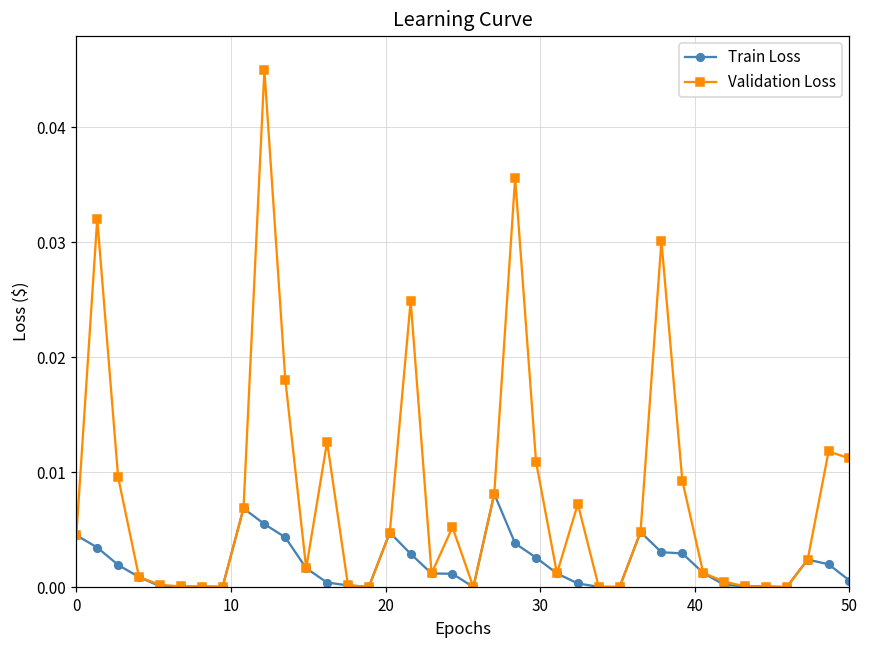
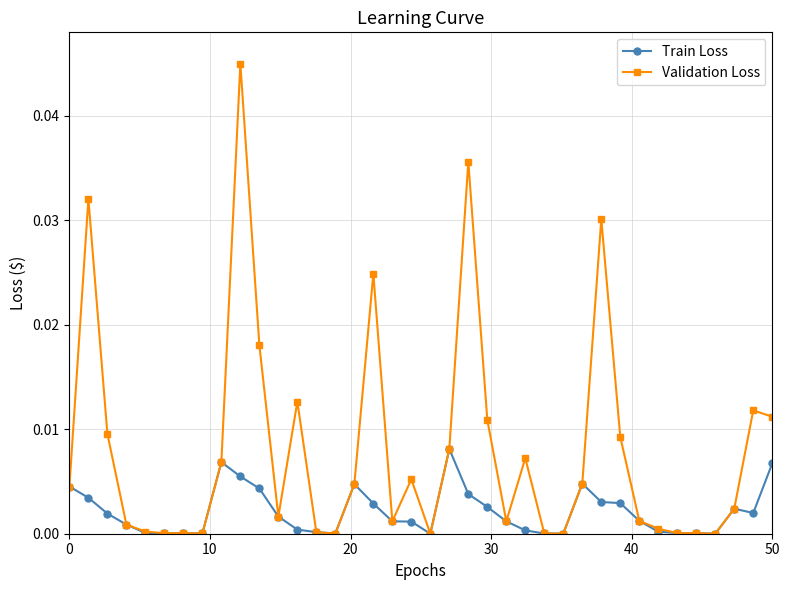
  {
    "Train Loss": {
-     "50": 0.0006
+     "50": 0.0067
    },
    "Validation Loss": {
      "50": 0.0112
    }
  }
